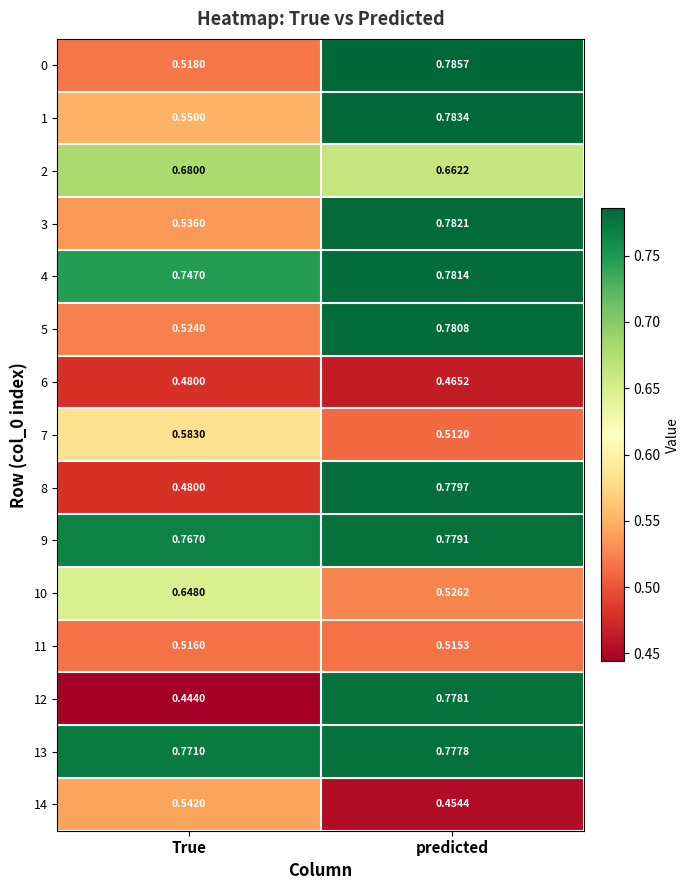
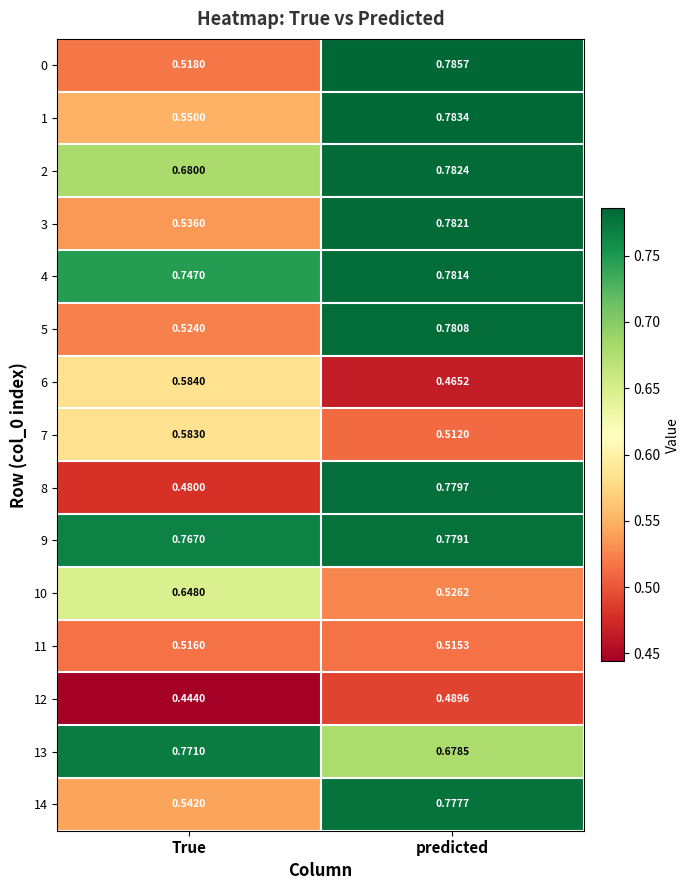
  {
    "0": {
      "True": 0.5180,
      "predicted": 0.7857
    },
    "1": {
      "True": 0.5500,
      "predicted": 0.7834
    },
    "2": {
      "True": 0.6800,
-     "predicted": 0.6622
+     "predicted": 0.7824
    },
    "3": {
      "True": 0.5360,
      "predicted": 0.7821
    },
    "4": {
      "True": 0.7470,
      "predicted": 0.7814
    },
    "5": {
      "True": 0.5240,
      "predicted": 0.7808
    },
    "6": {
-     "True": 0.4800,
+     "True": 0.5840,
      "predicted": 0.4652
    },
    "7": {
      "True": 0.5830,
      "predicted": 0.5120
    },
    "8": {
      "True": 0.4800,
      "predicted": 0.7797
    },
    "9": {
      "True": 0.7670,
      "predicted": 0.7791
    },
    "10": {
      "True": 0.6480,
      "predicted": 0.5262
    },
    "11": {
      "True": 0.5160,
      "predicted": 0.5153
    },
    "12": {
      "True": 0.4440,
-     "predicted": 0.7781
+     "predicted": 0.4896
    },
    "13": {
      "True": 0.7710,
-     "predicted": 0.7778
+     "predicted": 0.6785
    },
    "14": {
      "True": 0.5420,
-     "predicted": 0.4544
+     "predicted": 0.7777
    }
  }
